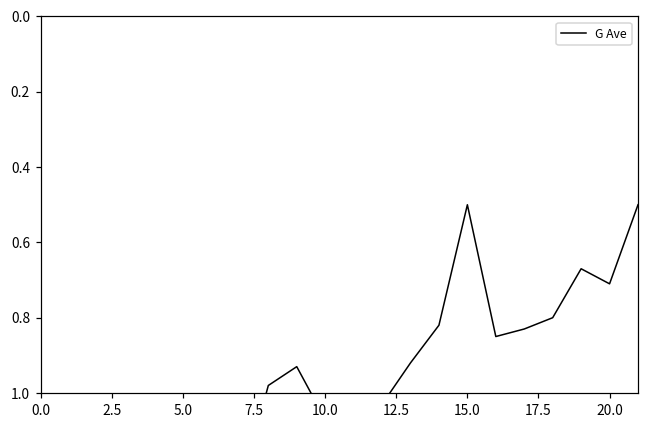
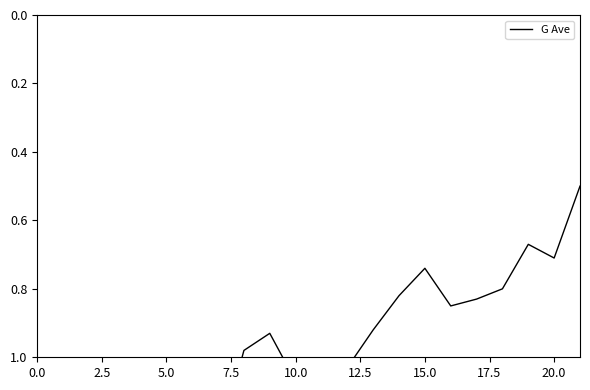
  {
-   "15.0": 0.50,
+   "15.0": 0.74,
    "20.0": 0.71
  }
